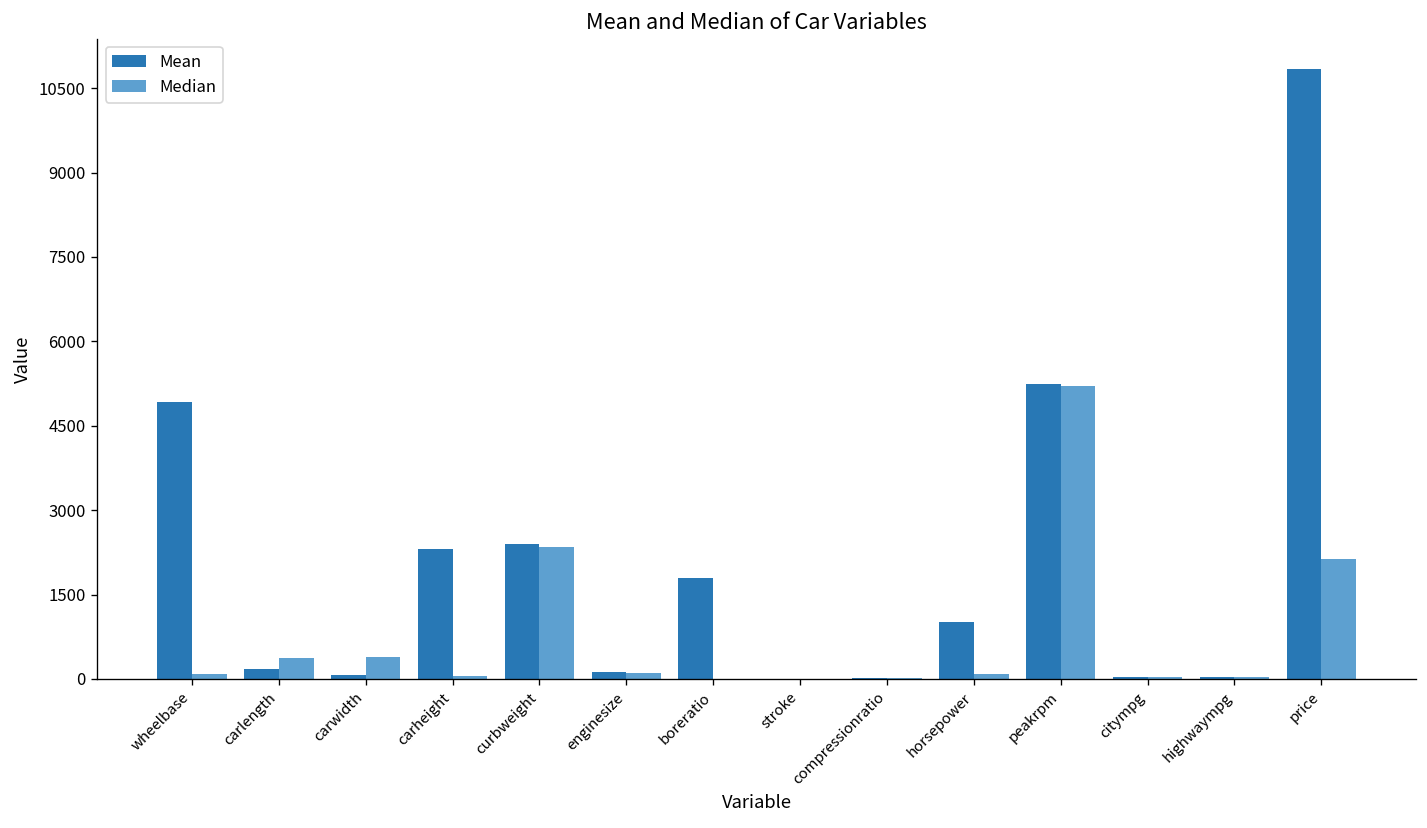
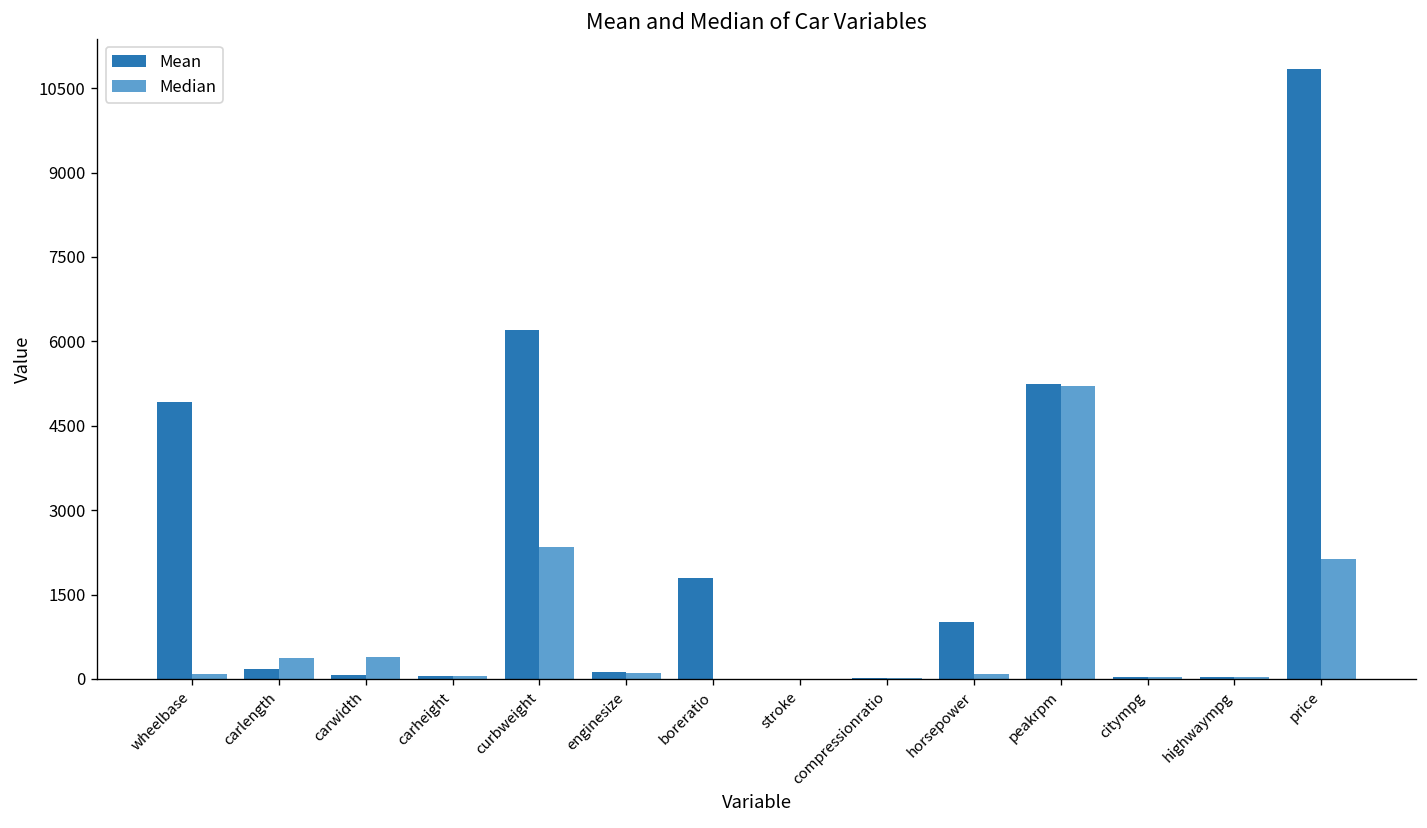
  {
    "Mean": {
      "wheelbase": 4900,
      "carlength": 200,
      "carwidth": 100,
-     "carheight": 2300,
-     "curbweight": 2400,
+     "carheight": 100,
+     "curbweight": 6200,
      "enginesize": 100,
      "boreratio": 1800,
      "horsepower": 1000,
      "peakrpm": 5200,
      "price": 10800
    },
    "Median": {
      "wheelbase": 100,
      "carlength": 400,
      "carwidth": 400,
      "carheight": 100,
      "curbweight": 2300,
      "enginesize": 100,
      "horsepower": 100,
      "peakrpm": 5200,
      "price": 2100
    }
  }
